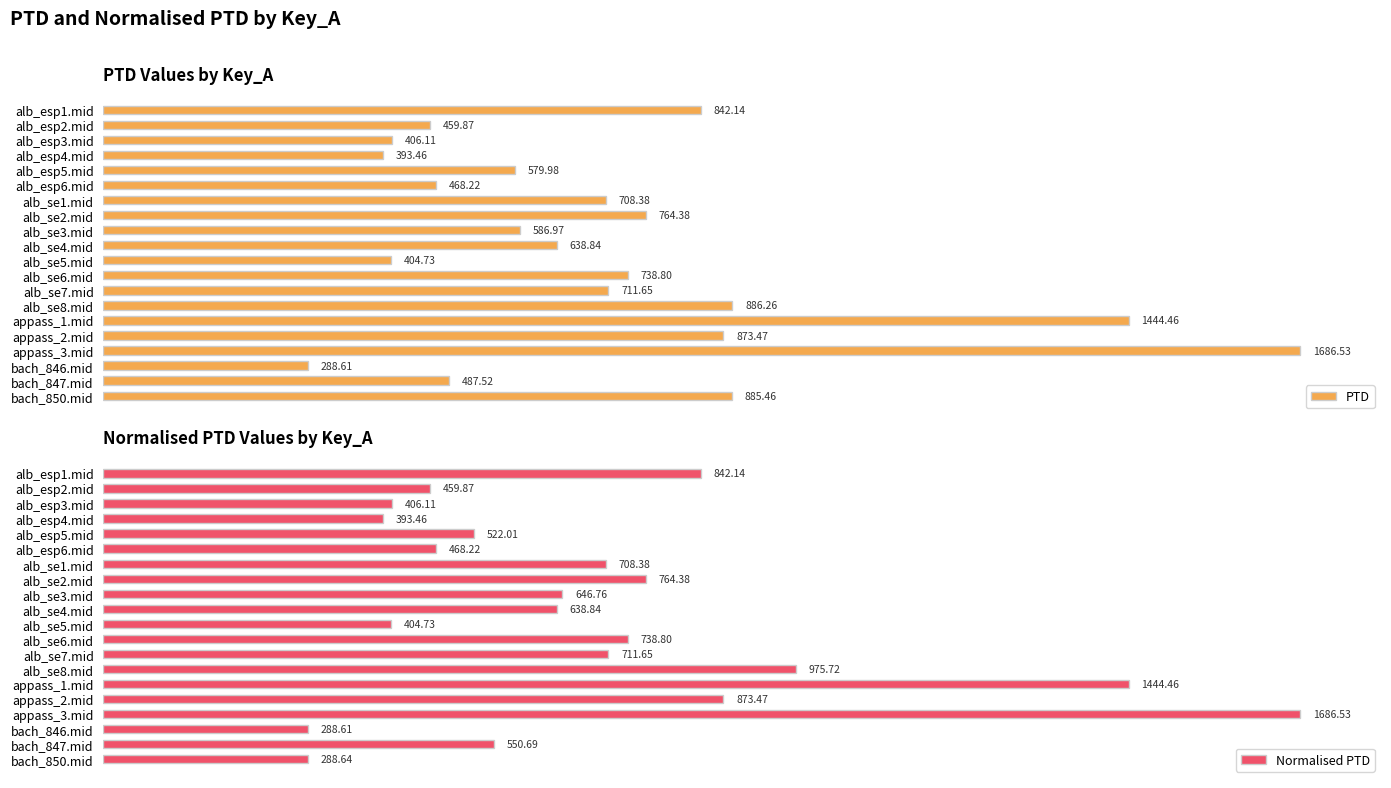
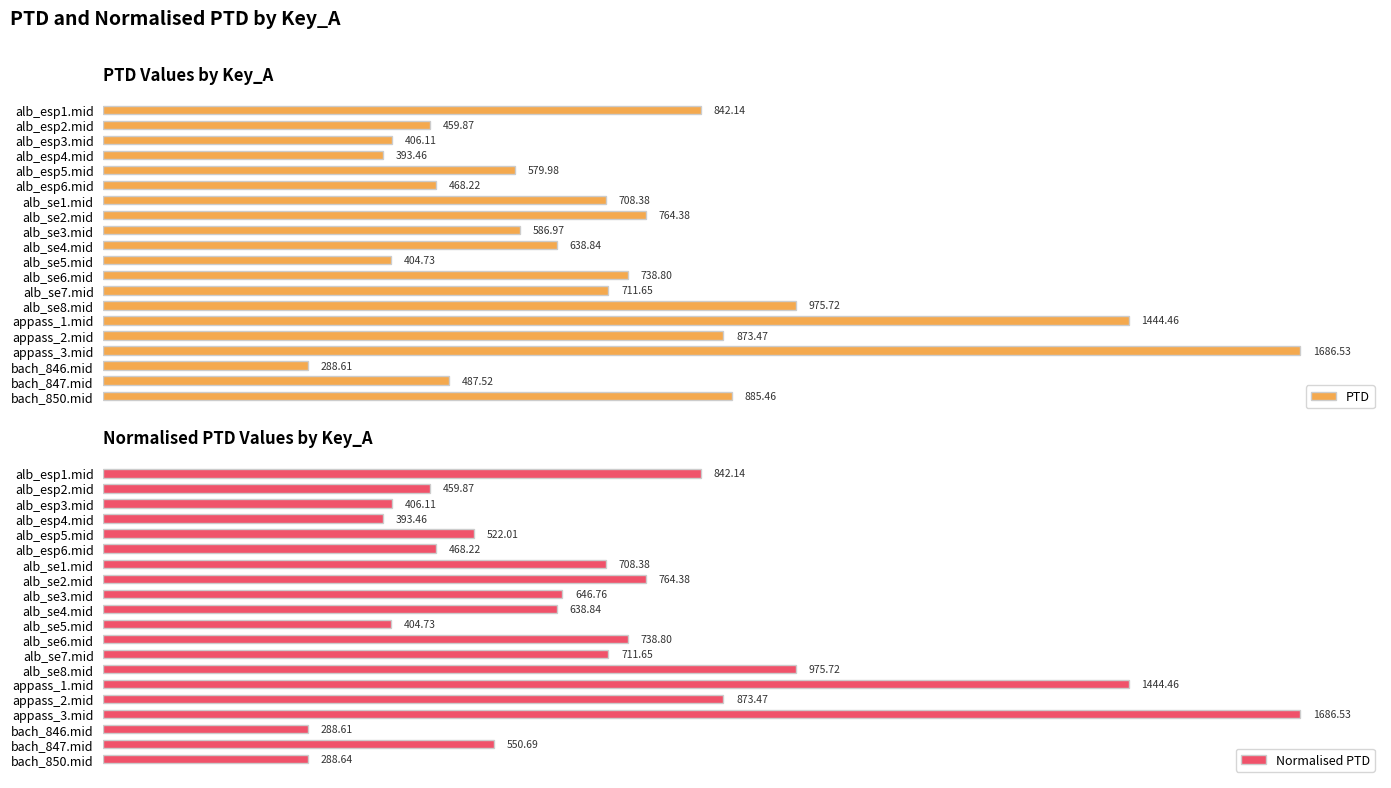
  {
    "PTD Values by Key_A": {
      "alb_esp1.mid": 842.14,
      "alb_esp2.mid": 459.87,
      "alb_esp3.mid": 406.11,
      "alb_esp4.mid": 393.46,
      "alb_esp5.mid": 579.98,
      "alb_esp6.mid": 468.22,
      "alb_se1.mid": 708.38,
      "alb_se2.mid": 764.38,
      "alb_se3.mid": 586.97,
      "alb_se4.mid": 638.84,
      "alb_se5.mid": 404.73,
      "alb_se6.mid": 738.80,
      "alb_se7.mid": 711.65,
-     "alb_se8.mid": 886.26,
+     "alb_se8.mid": 975.72,
      "appass_1.mid": 1444.46,
      "appass_2.mid": 873.47,
      "appass_3.mid": 1686.53,
      "bach_846.mid": 288.61,
      "bach_847.mid": 487.52,
      "bach_850.mid": 885.46
    },
    "Normalised PTD Values by Key_A": {
      "alb_esp1.mid": 842.14,
      "alb_esp2.mid": 459.87,
      "alb_esp3.mid": 406.11,
      "alb_esp4.mid": 393.46,
      "alb_esp5.mid": 522.01,
      "alb_esp6.mid": 468.22,
      "alb_se1.mid": 708.38,
      "alb_se2.mid": 764.38,
      "alb_se3.mid": 646.76,
      "alb_se4.mid": 638.84,
      "alb_se5.mid": 404.73,
      "alb_se6.mid": 738.80,
      "alb_se7.mid": 711.65,
      "alb_se8.mid": 975.72,
      "appass_1.mid": 1444.46,
      "appass_2.mid": 873.47,
      "appass_3.mid": 1686.53,
      "bach_846.mid": 288.61,
      "bach_847.mid": 550.69,
      "bach_850.mid": 288.64
    }
  }
